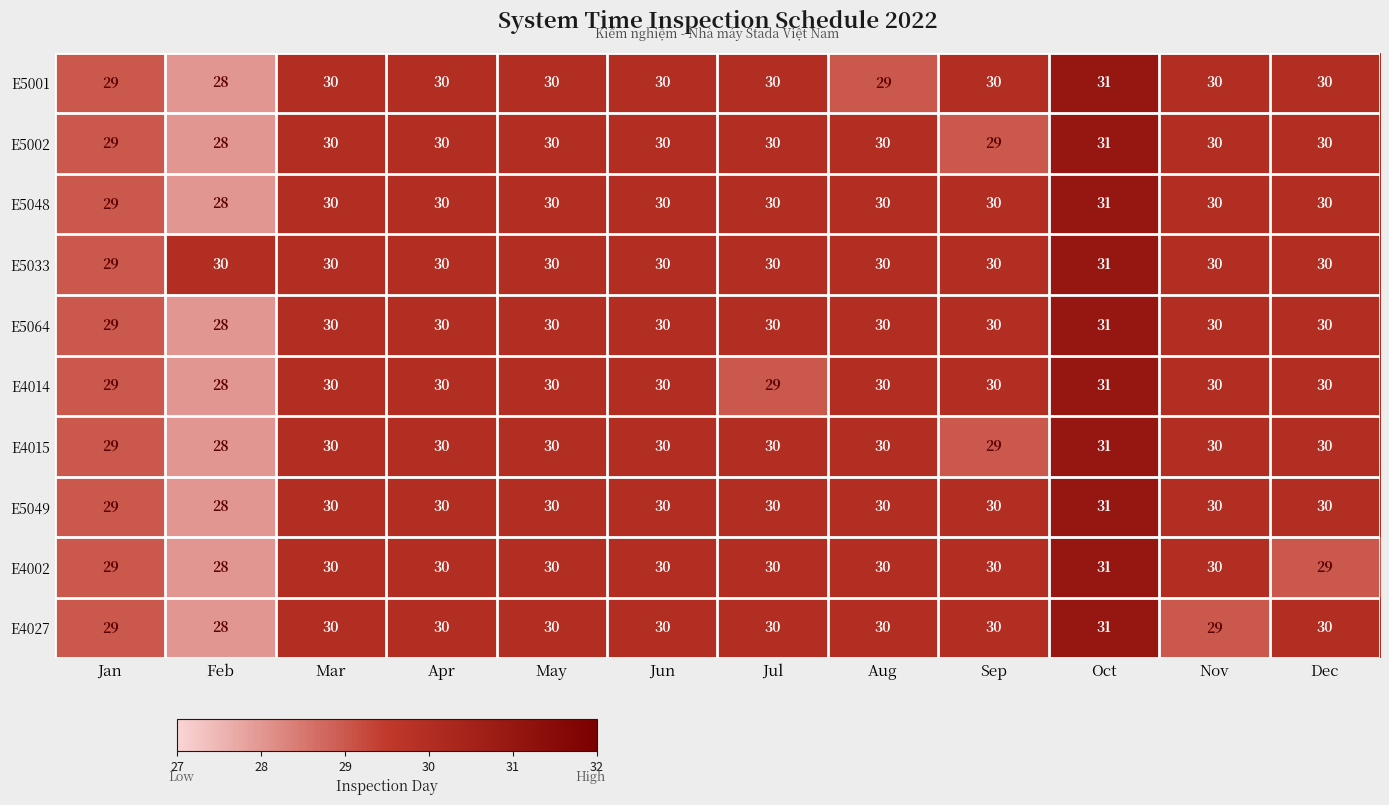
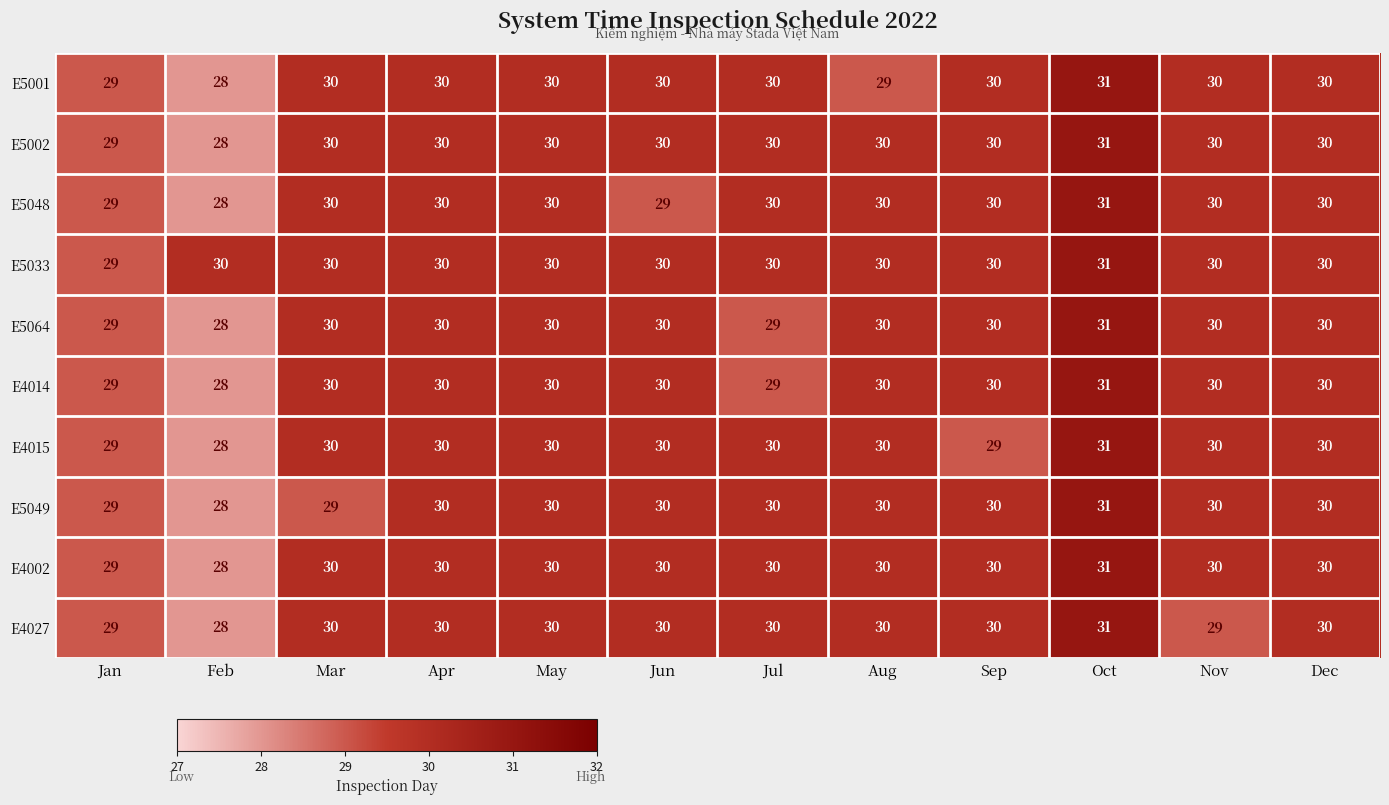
  {
    "E5001": {
      "Jan": 29,
      "Feb": 28,
      "Mar": 30,
      "Apr": 30,
      "May": 30,
      "Jun": 30,
      "Jul": 30,
      "Aug": 29,
      "Sep": 30,
      "Oct": 31,
      "Nov": 30,
      "Dec": 30
    },
    "E5002": {
      "Jan": 29,
      "Feb": 28,
      "Mar": 30,
      "Apr": 30,
      "May": 30,
      "Jun": 30,
      "Jul": 30,
      "Aug": 30,
-     "Sep": 29,
+     "Sep": 30,
      "Oct": 31,
      "Nov": 30,
      "Dec": 30
    },
    "E5048": {
      "Jan": 29,
      "Feb": 28,
      "Mar": 30,
      "Apr": 30,
      "May": 30,
-     "Jun": 30,
+     "Jun": 29,
      "Jul": 30,
      "Aug": 30,
      "Sep": 30,
      "Oct": 31,
      "Nov": 30,
      "Dec": 30
    },
    "E5033": {
      "Jan": 29,
      "Feb": 30,
      "Mar": 30,
      "Apr": 30,
      "May": 30,
      "Jun": 30,
      "Jul": 30,
      "Aug": 30,
      "Sep": 30,
      "Oct": 31,
      "Nov": 30,
      "Dec": 30
    },
    "E5064": {
      "Jan": 29,
      "Feb": 28,
      "Mar": 30,
      "Apr": 30,
      "May": 30,
      "Jun": 30,
-     "Jul": 30,
+     "Jul": 29,
      "Aug": 30,
      "Sep": 30,
      "Oct": 31,
      "Nov": 30,
      "Dec": 30
    },
    "E4014": {
      "Jan": 29,
      "Feb": 28,
      "Mar": 30,
      "Apr": 30,
      "May": 30,
      "Jun": 30,
      "Jul": 29,
      "Aug": 30,
      "Sep": 30,
      "Oct": 31,
      "Nov": 30,
      "Dec": 30
    },
    "E4015": {
      "Jan": 29,
      "Feb": 28,
      "Mar": 30,
      "Apr": 30,
      "May": 30,
      "Jun": 30,
      "Jul": 30,
      "Aug": 30,
      "Sep": 29,
      "Oct": 31,
      "Nov": 30,
      "Dec": 30
    },
    "E5049": {
      "Jan": 29,
      "Feb": 28,
-     "Mar": 30,
+     "Mar": 29,
      "Apr": 30,
      "May": 30,
      "Jun": 30,
      "Jul": 30,
      "Aug": 30,
      "Sep": 30,
      "Oct": 31,
      "Nov": 30,
      "Dec": 30
    },
    "E4002": {
      "Jan": 29,
      "Feb": 28,
      "Mar": 30,
      "Apr": 30,
      "May": 30,
      "Jun": 30,
      "Jul": 30,
      "Aug": 30,
      "Sep": 30,
      "Oct": 31,
      "Nov": 30,
-     "Dec": 29
+     "Dec": 30
    },
    "E4027": {
      "Jan": 29,
      "Feb": 28,
      "Mar": 30,
      "Apr": 30,
      "May": 30,
      "Jun": 30,
      "Jul": 30,
      "Aug": 30,
      "Sep": 30,
      "Oct": 31,
      "Nov": 29,
      "Dec": 30
    }
  }
